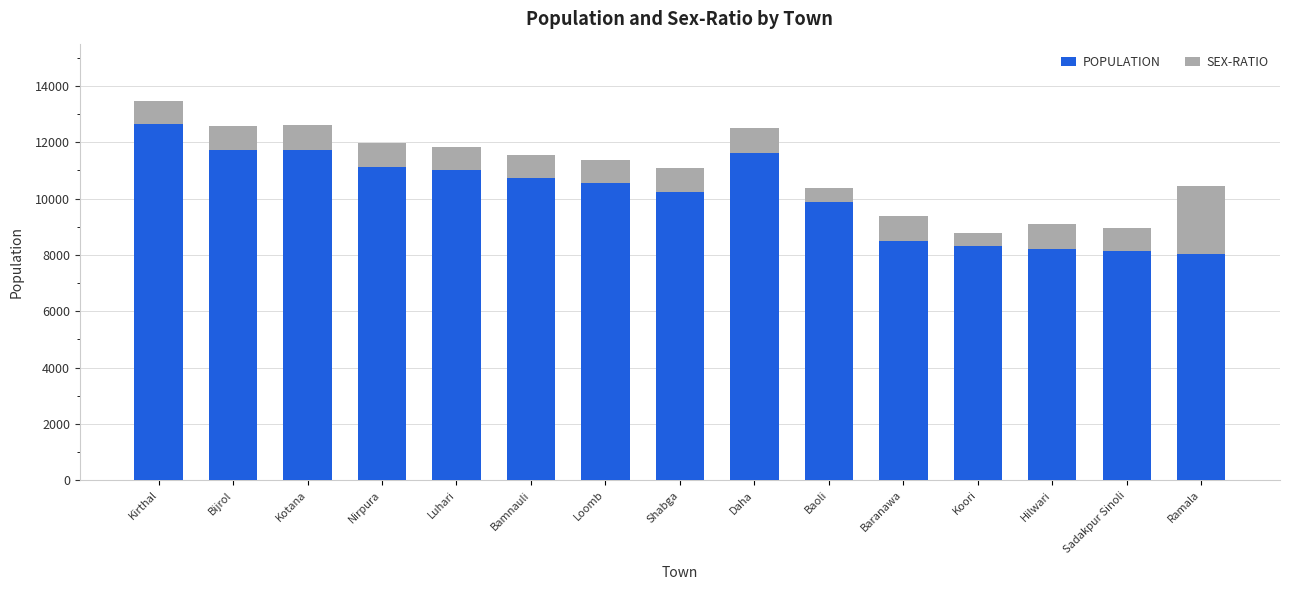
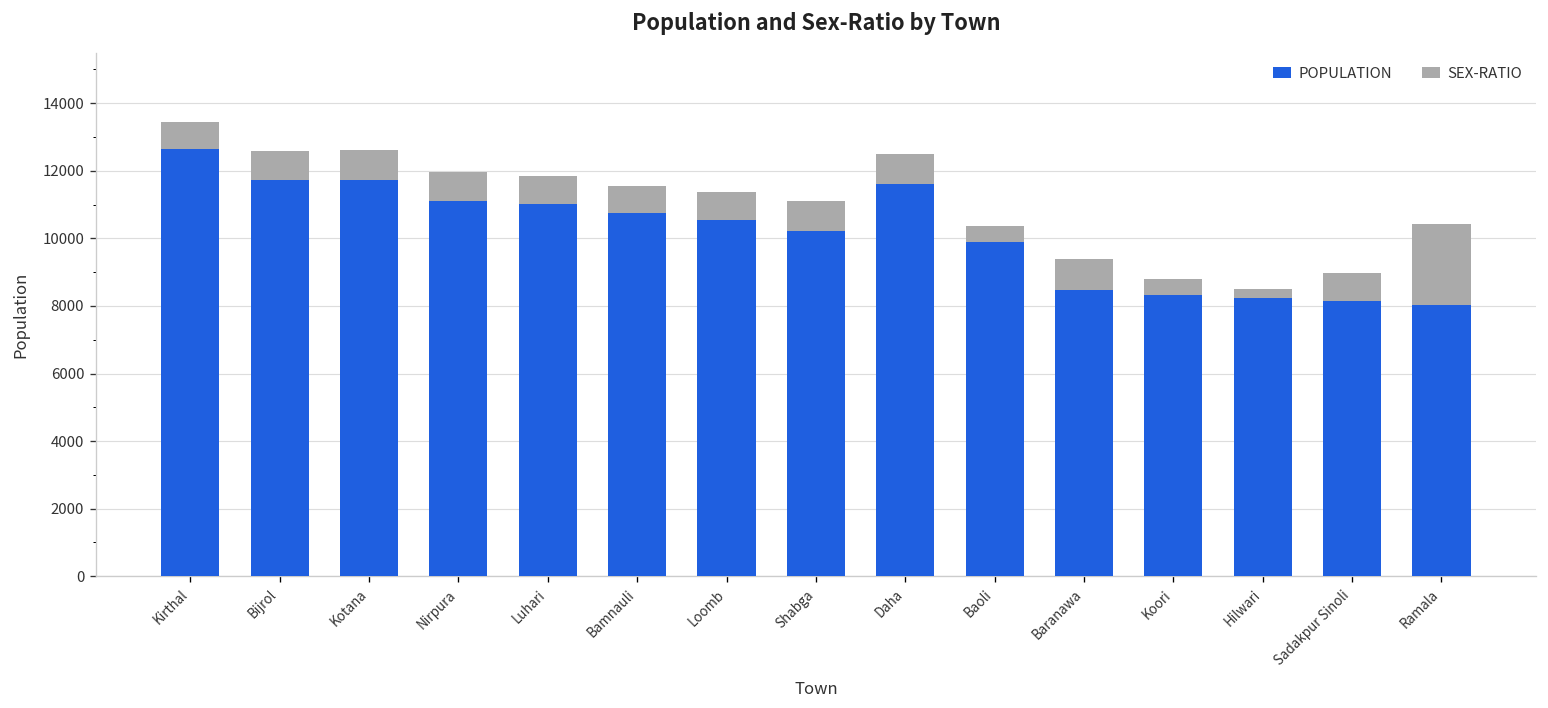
  {
    "POPULATION": {
      "Kirthal": 12600,
      "Bijrol": 11700,
      "Kotana": 11700,
      "Nirpura": 11100,
      "Luhari": 11000,
      "Bamnauli": 10700,
      "Loomb": 10500,
      "Shabga": 10200,
      "Daha": 11600,
      "Baoli": 9900,
      "Baranawa": 8500,
      "Koori": 8300,
      "Hilwari": 8200,
      "Sadakpur Sinoli": 8100,
      "Ramala": 8000
    },
    "SEX-RATIO": {
      "Kirthal": 800,
      "Bijrol": 800,
      "Kotana": 900,
      "Nirpura": 900,
      "Luhari": 800,
      "Bamnauli": 800,
      "Loomb": 800,
      "Shabga": 900,
      "Daha": 900,
      "Baoli": 500,
      "Baranawa": 900,
      "Koori": 500,
-     "Hilwari": 900,
+     "Hilwari": 300,
      "Sadakpur Sinoli": 800,
      "Ramala": 2400
    }
  }
